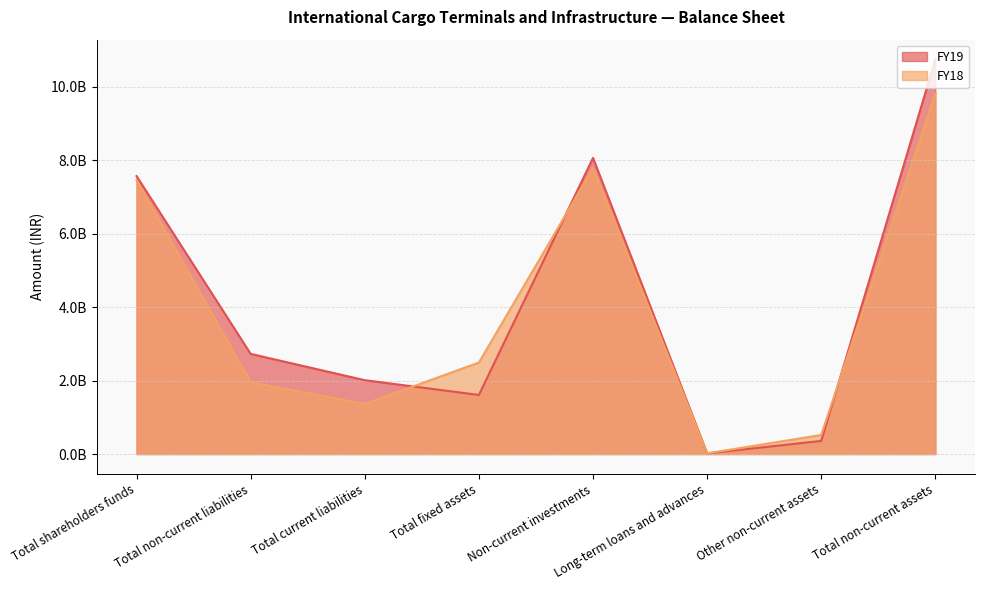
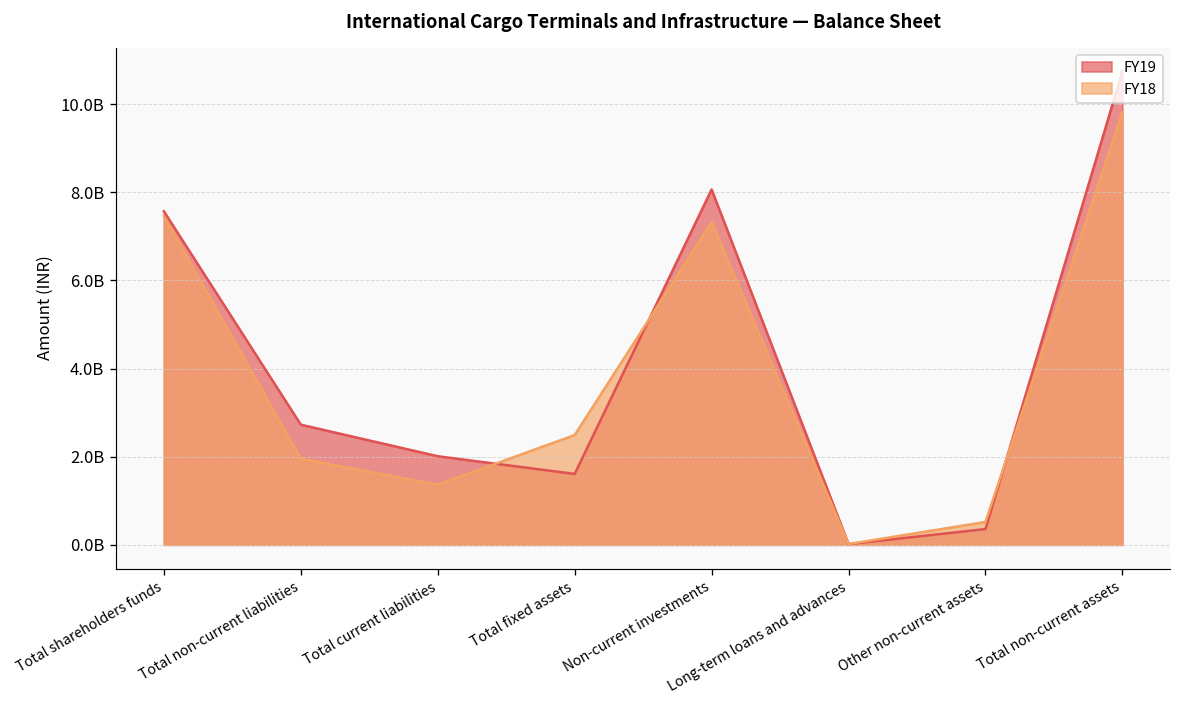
  {
    "FY19": {
      "Total shareholders funds": 7600000000,
      "Total non-current liabilities": 2700000000,
      "Total current liabilities": 2000000000,
      "Total fixed assets": 1600000000,
      "Non-current investments": 8100000000,
      "Other non-current assets": 400000000
    },
    "FY18": {
      "Total shareholders funds": 7500000000,
      "Total non-current liabilities": 2000000000,
      "Total current liabilities": 1400000000,
      "Total fixed assets": 2500000000,
-     "Non-current investments": 7800000000,
+     "Non-current investments": 7300000000,
      "Other non-current assets": 500000000,
      "Total non-current assets": 9800000000
    }
  }
